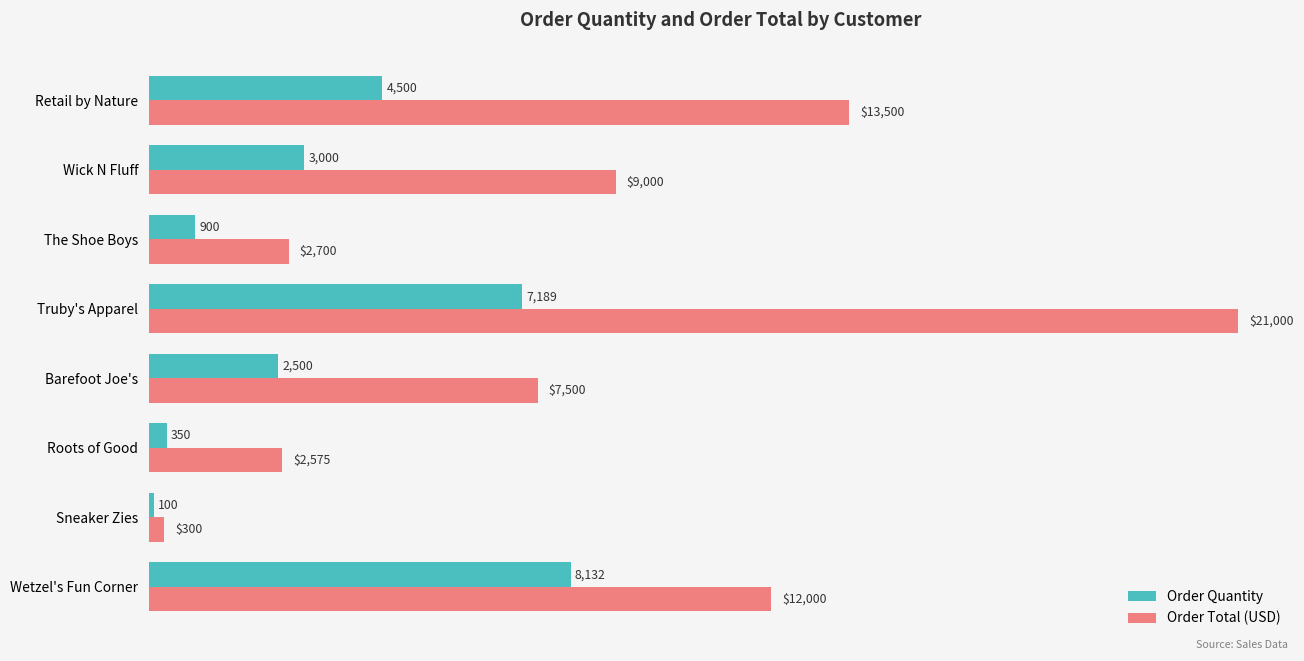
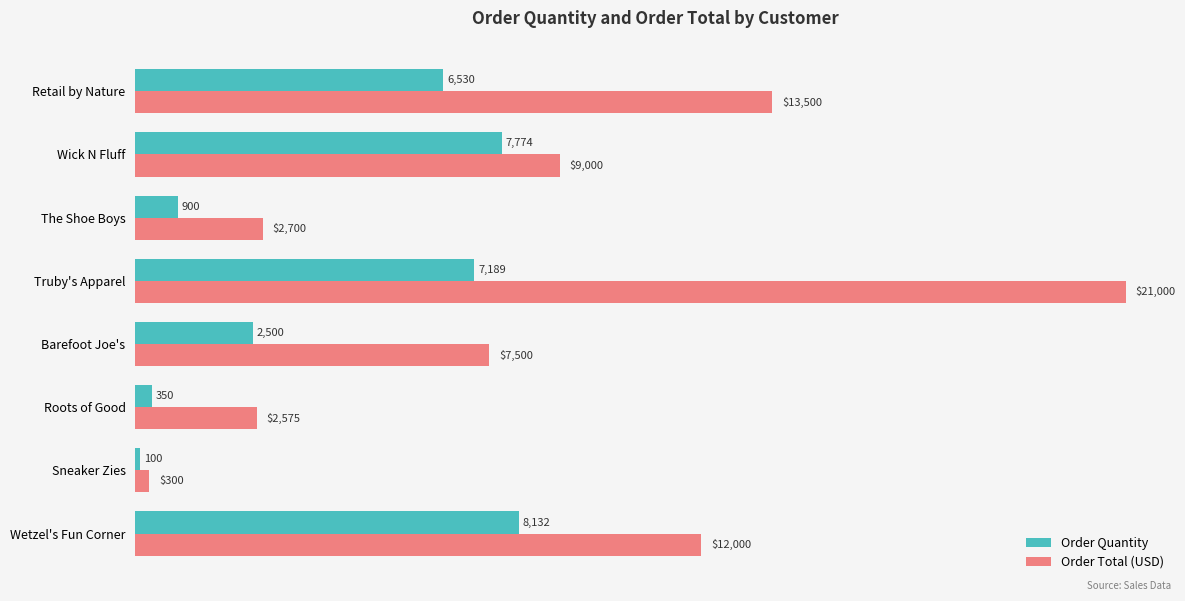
  {
    "Order Quantity": {
-     "Retail by Nature": "4,500",
-     "Wick N Fluff": "3,000",
+     "Retail by Nature": "6,530",
+     "Wick N Fluff": "7,774",
      "The Shoe Boys": "900",
      "Truby's Apparel": "7,189",
      "Barefoot Joe's": "2,500",
      "Roots of Good": "350",
      "Sneaker Zies": "100",
      "Wetzel's Fun Corner": "8,132"
    },
    "Order Total (USD)": {
      "Retail by Nature": "$13,500",
      "Wick N Fluff": "$9,000",
      "The Shoe Boys": "$2,700",
      "Truby's Apparel": "$21,000",
      "Barefoot Joe's": "$7,500",
      "Roots of Good": "$2,575",
      "Sneaker Zies": "$300",
      "Wetzel's Fun Corner": "$12,000"
    }
  }
